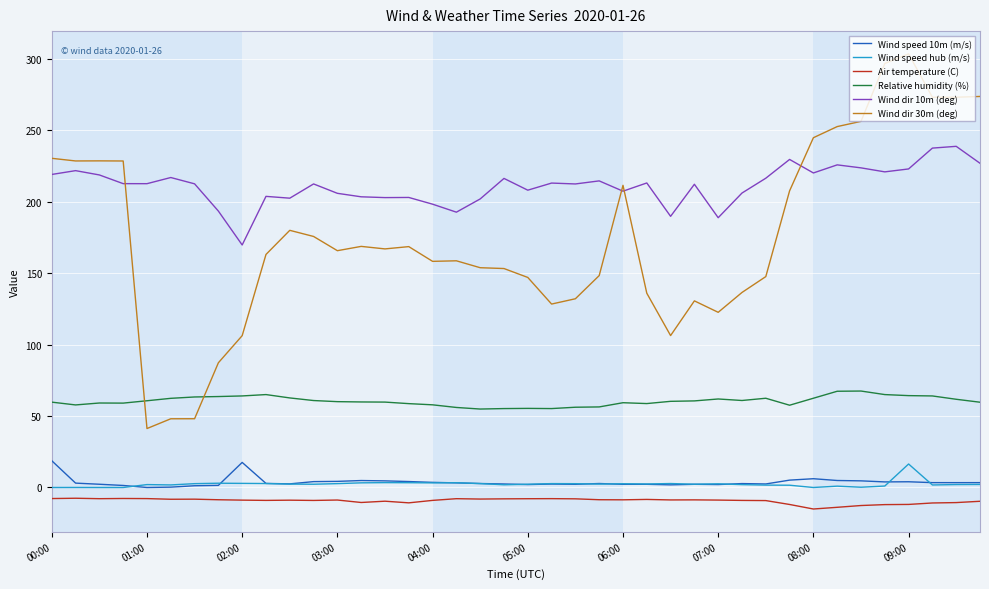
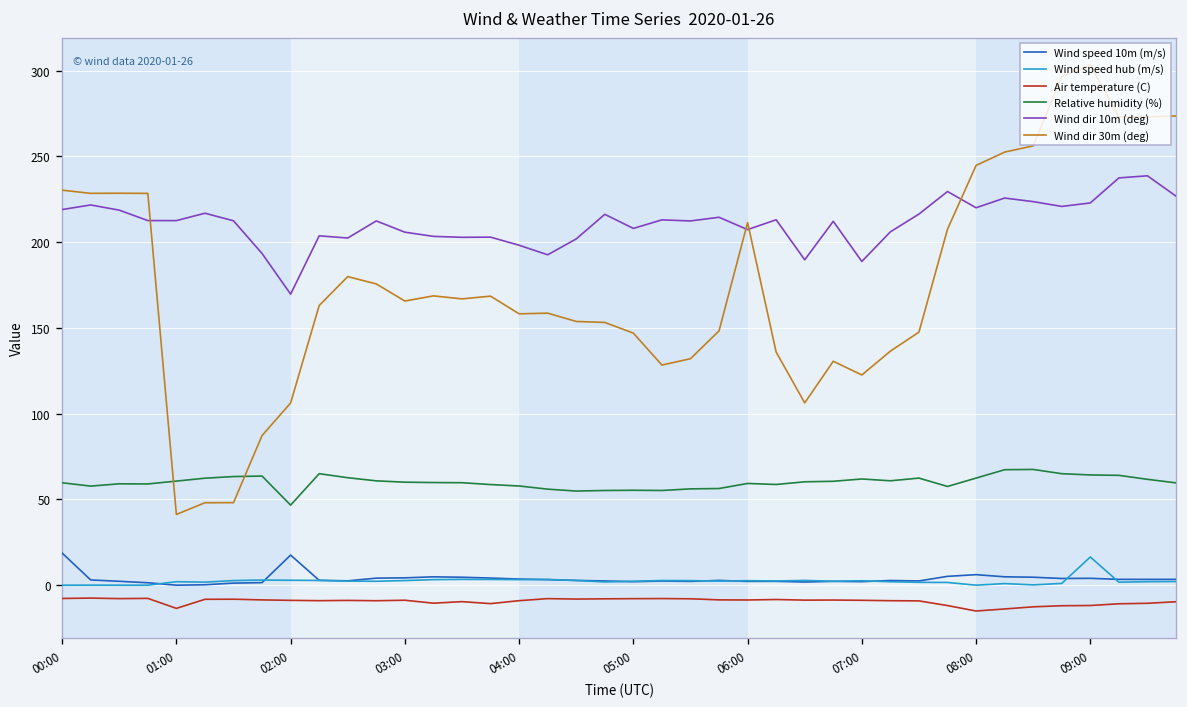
  {
    "Wind speed 10m (m/s)": {
      "00:00": 19,
      "01:00": 0,
      "02:00": 18,
      "08:00": 6,
      "09:00": 4
    },
    "Wind speed hub (m/s)": {
      "00:00": 0,
      "01:00": 2,
      "02:00": 3,
      "08:00": 0,
      "09:00": 16
    },
    "Air temperature (C)": {
      "00:00": -8,
-     "01:00": -8,
+     "01:00": -14,
      "02:00": -9,
      "03:00": -9,
      "04:00": -9,
      "05:00": -8,
      "06:00": -9,
      "07:00": -9,
      "08:00": -15,
      "09:00": -12
    },
    "Relative humidity (%)": {
      "00:00": 60,
      "01:00": 61,
-     "02:00": 64,
+     "02:00": 47,
      "03:00": 60,
      "04:00": 58,
      "05:00": 55,
      "06:00": 59,
      "07:00": 62,
      "08:00": 62,
      "09:00": 64
    },
    "Wind dir 10m (deg)": {
      "00:00": 219,
      "01:00": 213,
      "02:00": 170,
      "03:00": 206,
      "04:00": 198,
      "05:00": 208,
      "06:00": 207,
      "07:00": 189,
      "08:00": 220,
      "09:00": 223
    },
    "Wind dir 30m (deg)": {
      "00:00": 230,
      "01:00": 41,
      "02:00": 106,
      "03:00": 166,
      "04:00": 158,
      "05:00": 147,
      "06:00": 211,
      "07:00": 123,
      "08:00": 245
    }
  }
